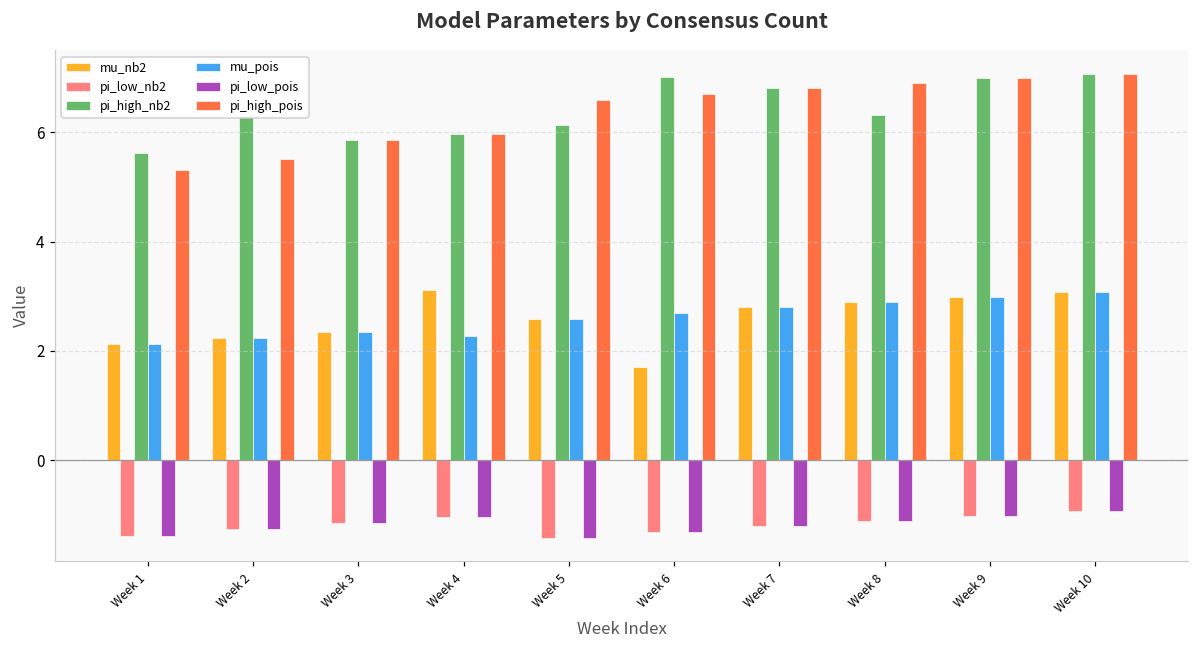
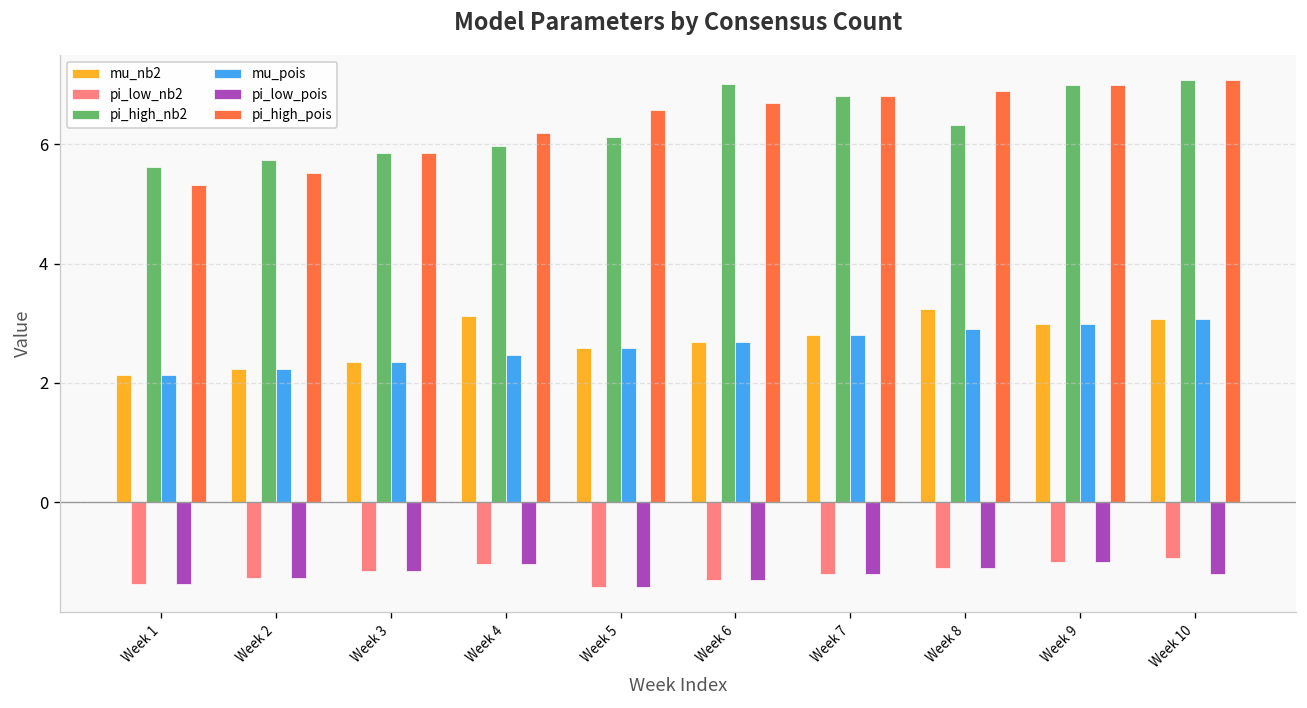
  {
    "mu_nb2": {
      "Week 1": 2.1,
      "Week 2": 2.2,
      "Week 3": 2.4,
      "Week 4": 3.1,
      "Week 5": 2.6,
-     "Week 6": 1.7,
+     "Week 6": 2.7,
      "Week 7": 2.8,
-     "Week 8": 2.9,
+     "Week 8": 3.2,
      "Week 9": 3.0,
      "Week 10": 3.1
    },
    "pi_low_nb2": {
      "Week 1": -1.4,
      "Week 2": -1.3,
      "Week 3": -1.1,
      "Week 4": -1.0,
      "Week 5": -1.4,
      "Week 6": -1.3,
      "Week 7": -1.2,
      "Week 8": -1.1,
      "Week 9": -1.0,
      "Week 10": -0.9
    },
    "pi_high_nb2": {
      "Week 1": 5.6,
-     "Week 2": 6.3,
+     "Week 2": 5.7,
      "Week 3": 5.9,
      "Week 4": 6.0,
      "Week 5": 6.1,
      "Week 6": 7.0,
      "Week 7": 6.8,
      "Week 8": 6.3,
      "Week 9": 7.0,
      "Week 10": 7.1
    },
    "mu_pois": {
      "Week 1": 2.1,
      "Week 2": 2.2,
      "Week 3": 2.4,
-     "Week 4": 2.3,
+     "Week 4": 2.5,
      "Week 5": 2.6,
      "Week 6": 2.7,
      "Week 7": 2.8,
      "Week 8": 2.9,
      "Week 9": 3.0,
      "Week 10": 3.1
    },
    "pi_low_pois": {
      "Week 1": -1.4,
      "Week 2": -1.3,
      "Week 3": -1.1,
      "Week 4": -1.0,
      "Week 5": -1.4,
      "Week 6": -1.3,
      "Week 7": -1.2,
      "Week 8": -1.1,
      "Week 9": -1.0,
-     "Week 10": -0.9
+     "Week 10": -1.2
    },
    "pi_high_pois": {
      "Week 1": 5.3,
      "Week 2": 5.5,
      "Week 3": 5.9,
-     "Week 4": 6.0,
+     "Week 4": 6.2,
      "Week 5": 6.6,
      "Week 6": 6.7,
      "Week 7": 6.8,
      "Week 8": 6.9,
      "Week 9": 7.0,
      "Week 10": 7.1
    }
  }
